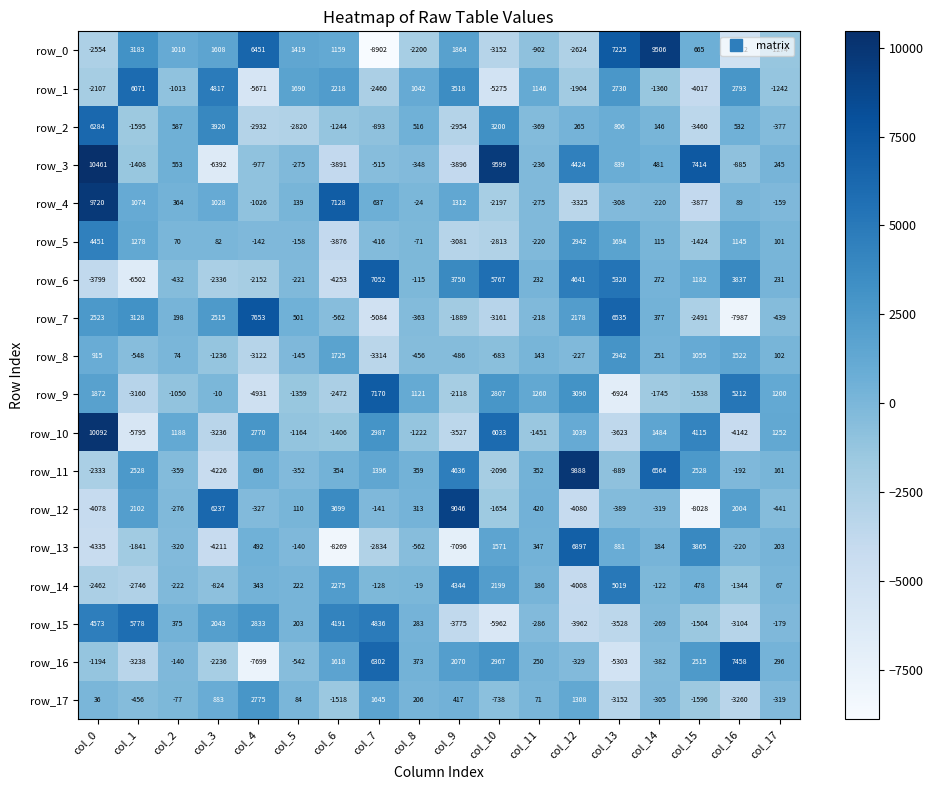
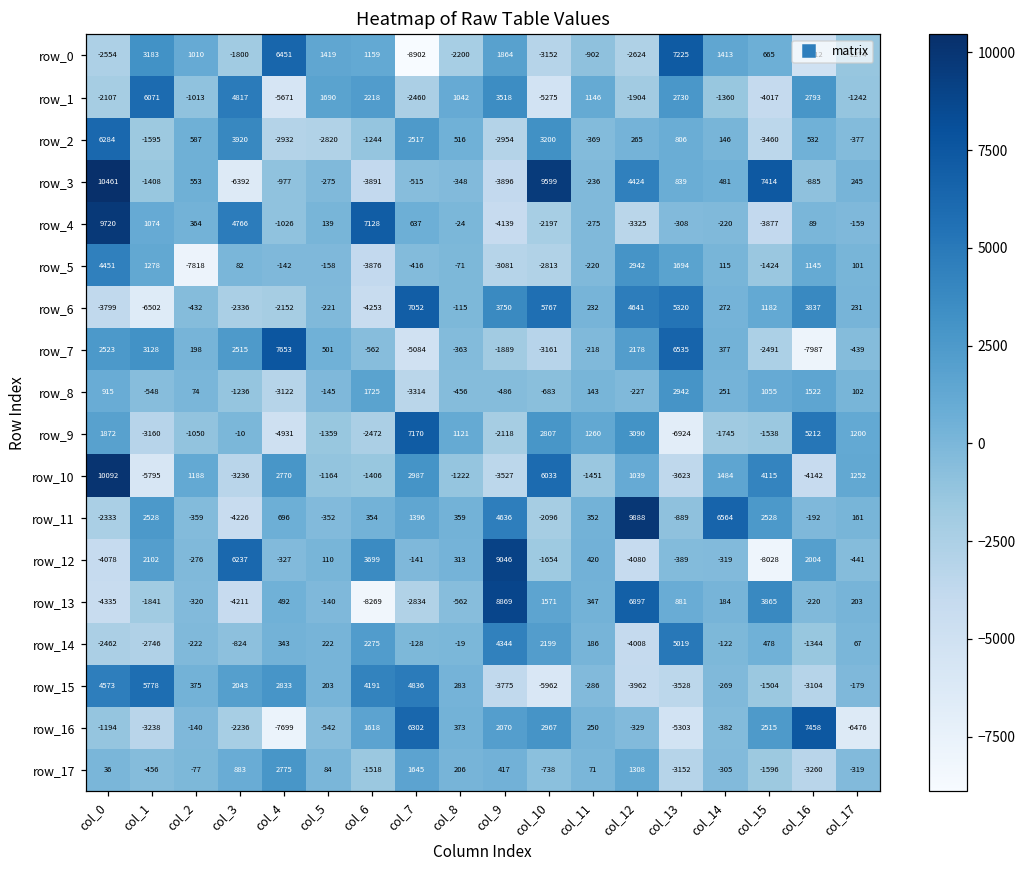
  {
    "row_0": {
      "col_0": -2554,
      "col_1": 3183,
      "col_2": 1010,
-     "col_3": 1608,
+     "col_3": -1800,
      "col_4": 6451,
      "col_5": 1419,
      "col_6": 1159,
      "col_7": -8902,
      "col_8": -2200,
      "col_9": 1864,
      "col_10": -3152,
      "col_11": -902,
      "col_12": -2624,
      "col_13": 7225,
-     "col_14": 9506,
+     "col_14": 1413,
      "col_15": 665
    },
    "row_2": {
      "col_0": 6284,
      "col_1": -1595,
      "col_2": 587,
      "col_3": 3920,
      "col_4": -2932,
      "col_5": -2820,
      "col_6": -1244,
-     "col_7": -893,
+     "col_7": 2517,
      "col_8": 516,
      "col_9": -2954,
      "col_10": 3200,
      "col_11": -369,
      "col_12": 265,
      "col_13": 806,
      "col_14": 146,
      "col_15": -3460,
      "col_16": 532,
      "col_17": -377
    },
    "row_4": {
      "col_0": 9720,
      "col_1": 1074,
      "col_2": 364,
-     "col_3": 1028,
+     "col_3": 4766,
      "col_4": -1026,
      "col_5": 139,
      "col_6": 7128,
      "col_7": 637,
      "col_8": -24,
-     "col_9": 1312,
+     "col_9": -4139,
      "col_10": -2197,
      "col_11": -275,
      "col_12": -3325,
      "col_13": -308,
      "col_14": -220,
      "col_15": -3877,
      "col_16": 89,
      "col_17": -159
    },
    "row_5": {
      "col_0": 4451,
      "col_1": 1278,
-     "col_2": 70,
+     "col_2": -7818,
      "col_3": 82,
      "col_4": -142,
      "col_5": -158,
      "col_6": -3876,
      "col_7": -416,
      "col_8": -71,
      "col_9": -3081,
      "col_10": -2813,
      "col_11": -220,
      "col_12": 2942,
      "col_13": 1694,
      "col_14": 115,
      "col_15": -1424,
      "col_16": 1145,
      "col_17": 101
    },
    "row_13": {
      "col_0": -4335,
      "col_1": -1841,
      "col_2": -320,
      "col_3": -4211,
      "col_4": 492,
      "col_5": -140,
      "col_6": -8269,
      "col_7": -2834,
      "col_8": -562,
-     "col_9": -7096,
+     "col_9": 8869,
      "col_10": 1571,
      "col_11": 347,
      "col_12": 6897,
      "col_13": 881,
      "col_14": 184,
      "col_15": 3865,
      "col_16": -220,
      "col_17": 203
    },
    "row_16": {
      "col_0": -1194,
      "col_1": -3238,
      "col_2": -140,
      "col_3": -2236,
      "col_4": -7699,
      "col_5": -542,
      "col_6": 1618,
      "col_7": 6302,
      "col_8": 373,
      "col_9": 2070,
      "col_10": 2967,
      "col_11": 250,
      "col_12": -329,
      "col_13": -5303,
      "col_14": -382,
      "col_15": 2515,
      "col_16": 7458,
-     "col_17": 296
+     "col_17": -6476
    }
  }
